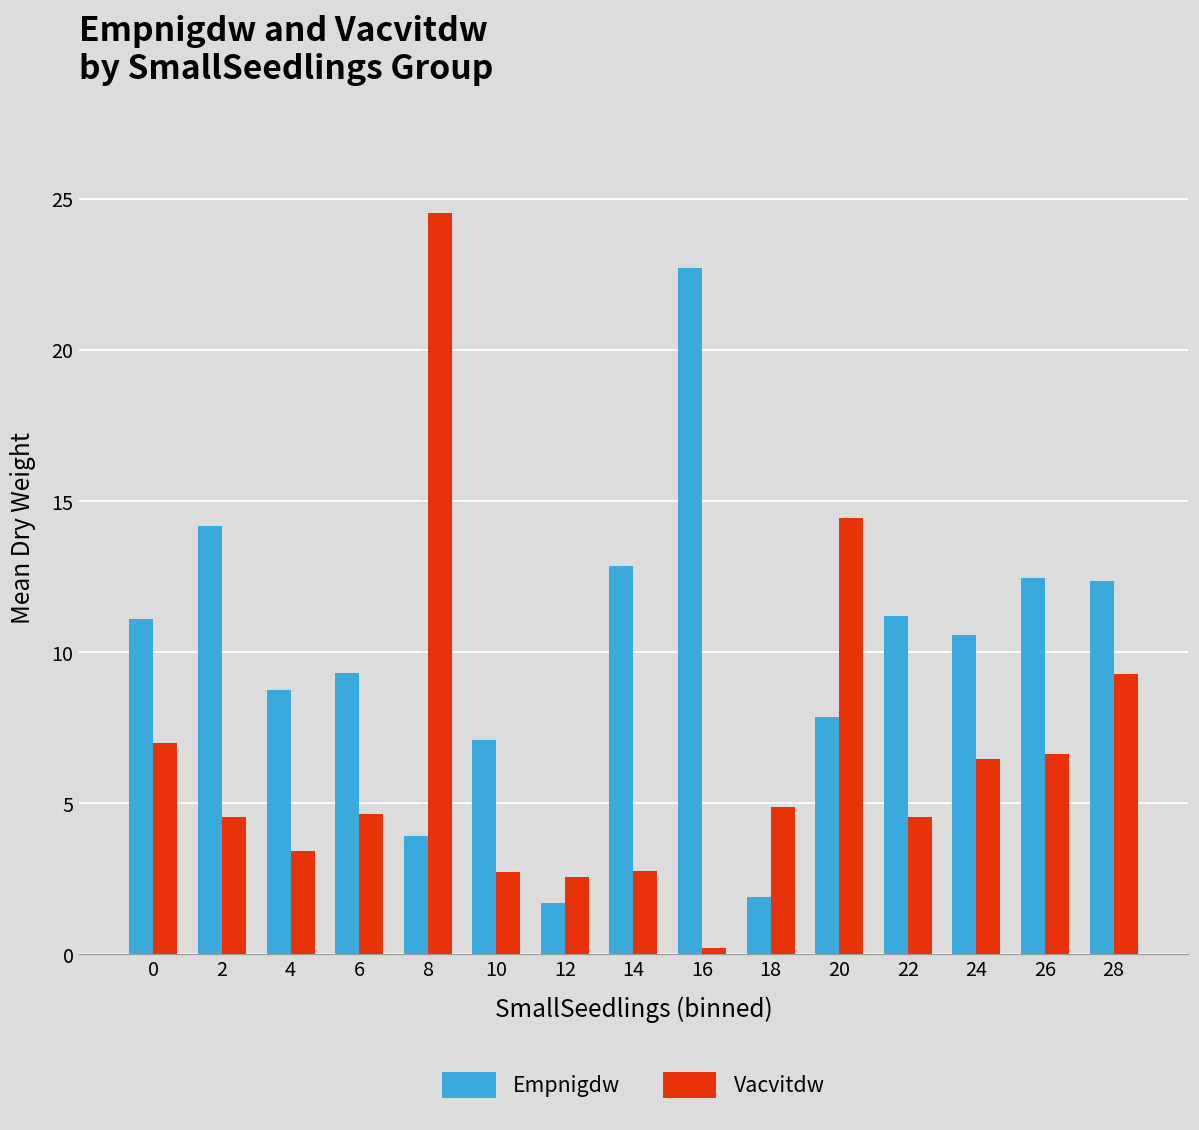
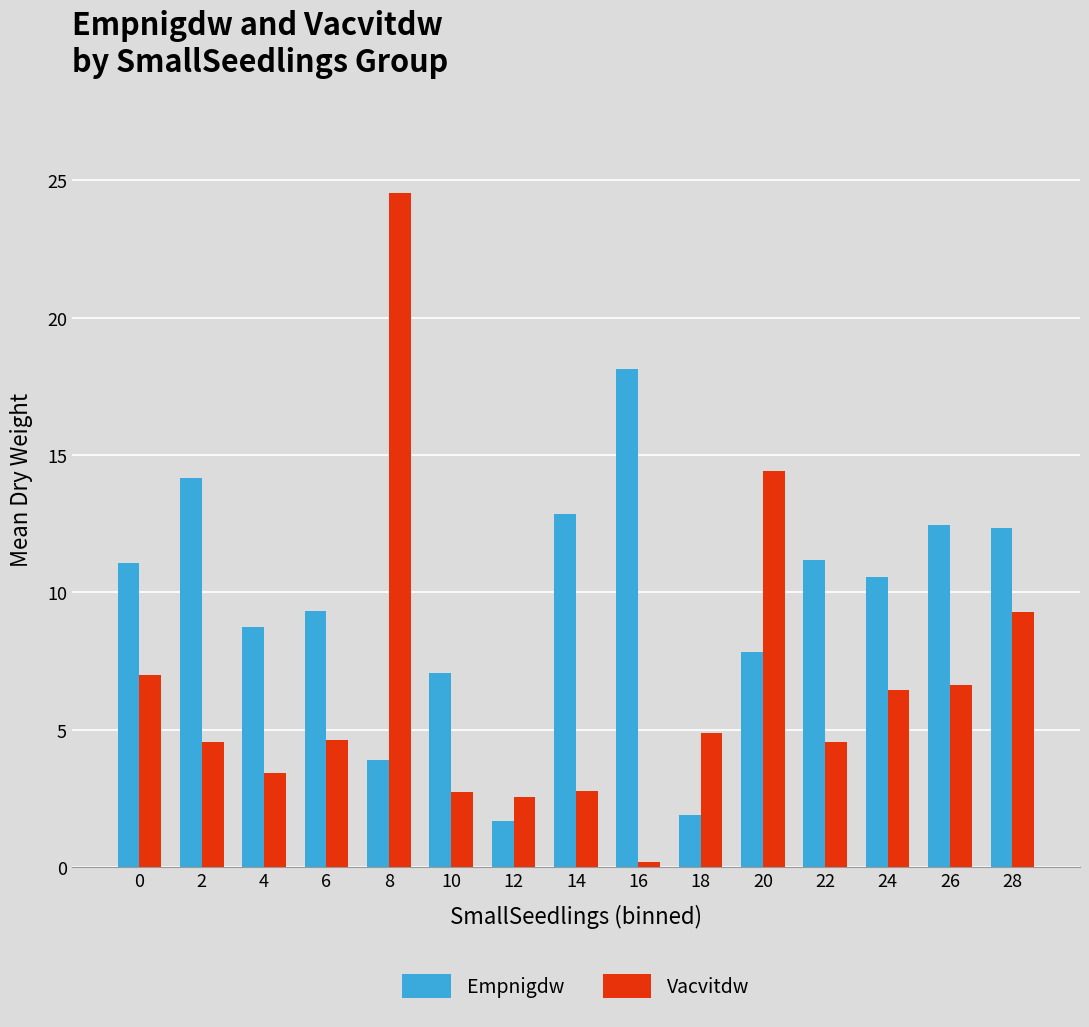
  {
    "Empnigdw": {
      "0": 11.1,
      "2": 14.2,
      "4": 8.7,
      "6": 9.3,
      "8": 3.9,
      "10": 7.1,
      "12": 1.7,
      "14": 12.8,
-     "16": 22.7,
+     "16": 18.1,
      "18": 1.9,
      "20": 7.8,
      "22": 11.2,
      "24": 10.6,
      "26": 12.4,
      "28": 12.4
    },
    "Vacvitdw": {
      "0": 7.0,
      "2": 4.6,
      "4": 3.4,
      "6": 4.6,
      "8": 24.5,
      "10": 2.7,
      "12": 2.6,
      "14": 2.8,
      "16": 0.2,
      "18": 4.9,
      "20": 14.4,
      "22": 4.5,
      "24": 6.5,
      "26": 6.6,
      "28": 9.3
    }
  }
